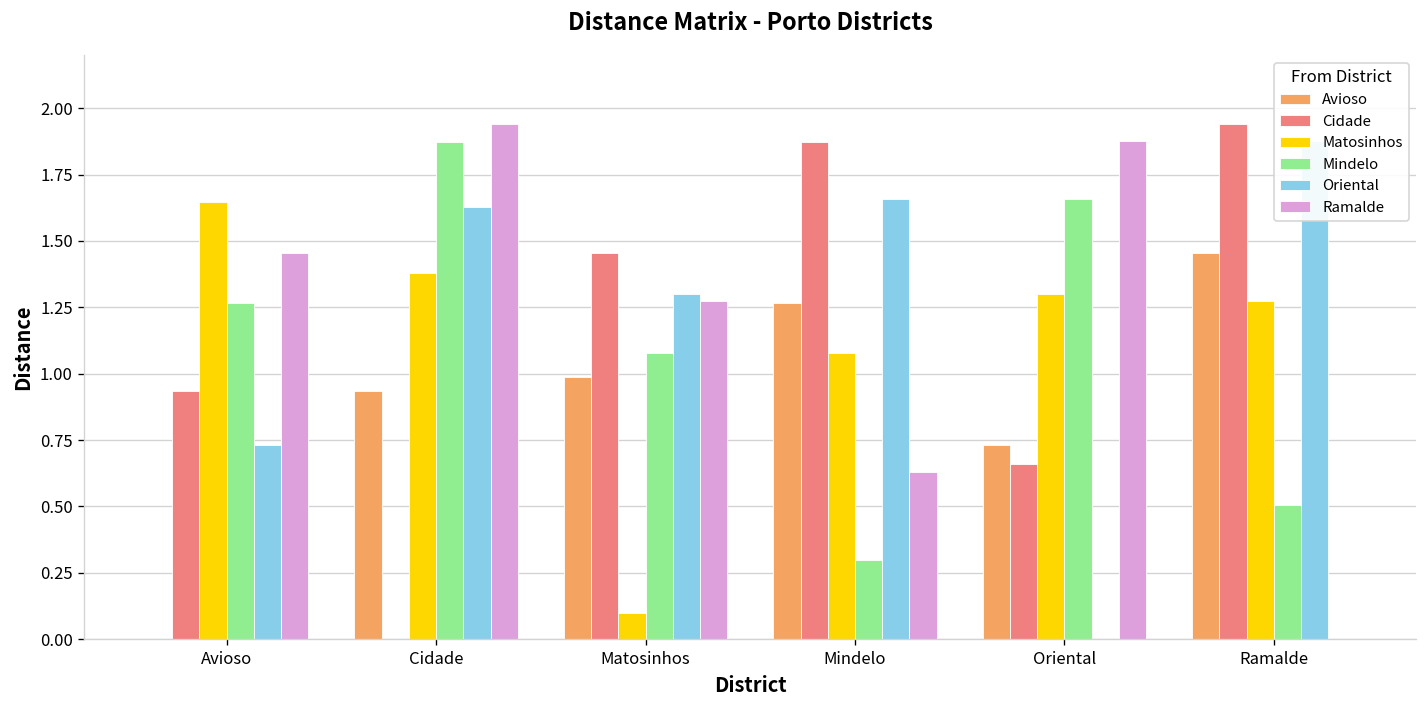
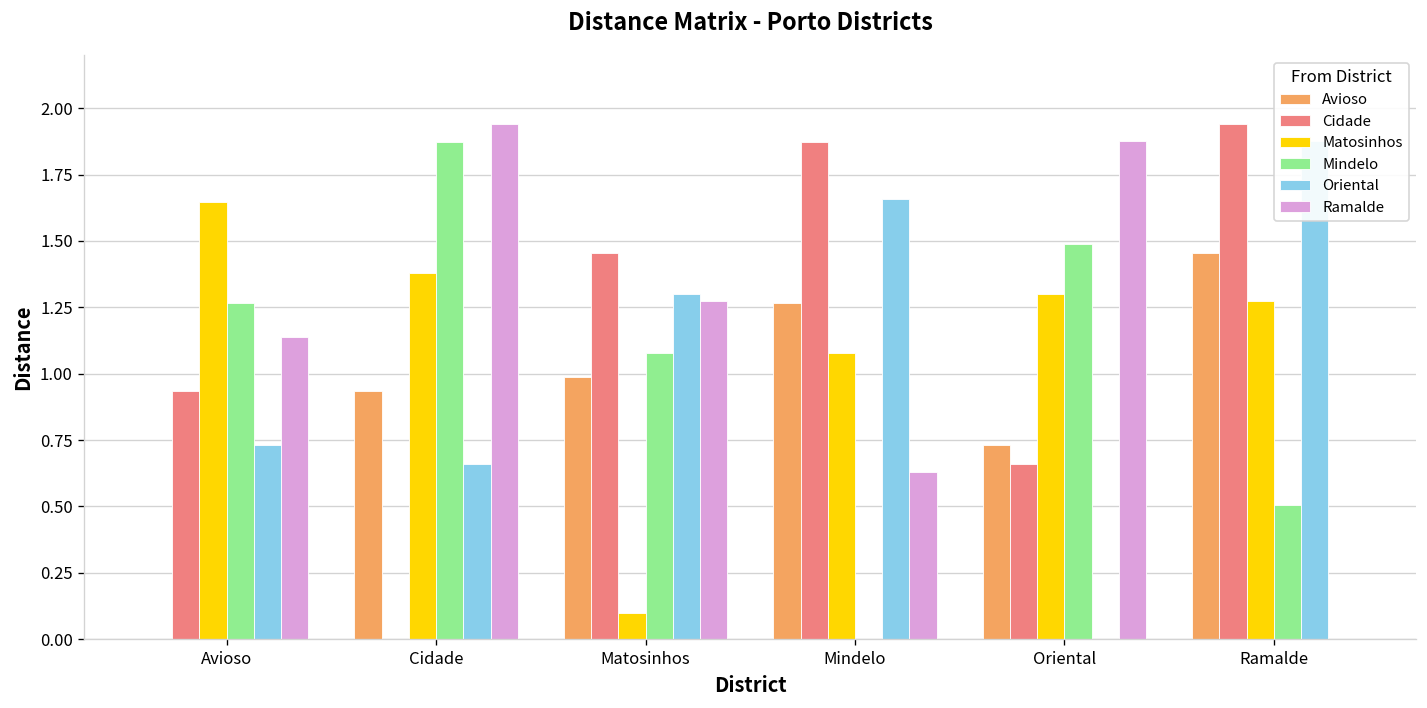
  {
    "Matosinhos": {
      "Avioso": 1.65,
      "Cidade": 1.38,
      "Matosinhos": 0.10,
      "Mindelo": 1.08,
      "Oriental": 1.30,
      "Ramalde": 1.27
    },
    "Mindelo": {
      "Avioso": 1.27,
      "Cidade": 1.87,
      "Matosinhos": 1.08,
-     "Mindelo": 0.3,
-     "Oriental": 1.66,
+     "Mindelo": 0.0,
+     "Oriental": 1.49,
      "Ramalde": 0.51
    },
    "Oriental": {
      "Avioso": 0.73,
-     "Cidade": 1.63,
+     "Cidade": 0.66,
      "Matosinhos": 1.30,
      "Mindelo": 1.66,
      "Oriental": 0.00
    },
    "Ramalde": {
-     "Avioso": 1.45,
+     "Avioso": 1.14,
      "Cidade": 1.94,
      "Matosinhos": 1.27,
      "Mindelo": 0.63,
      "Oriental": 1.88,
      "Ramalde": 0.00
    }
  }
